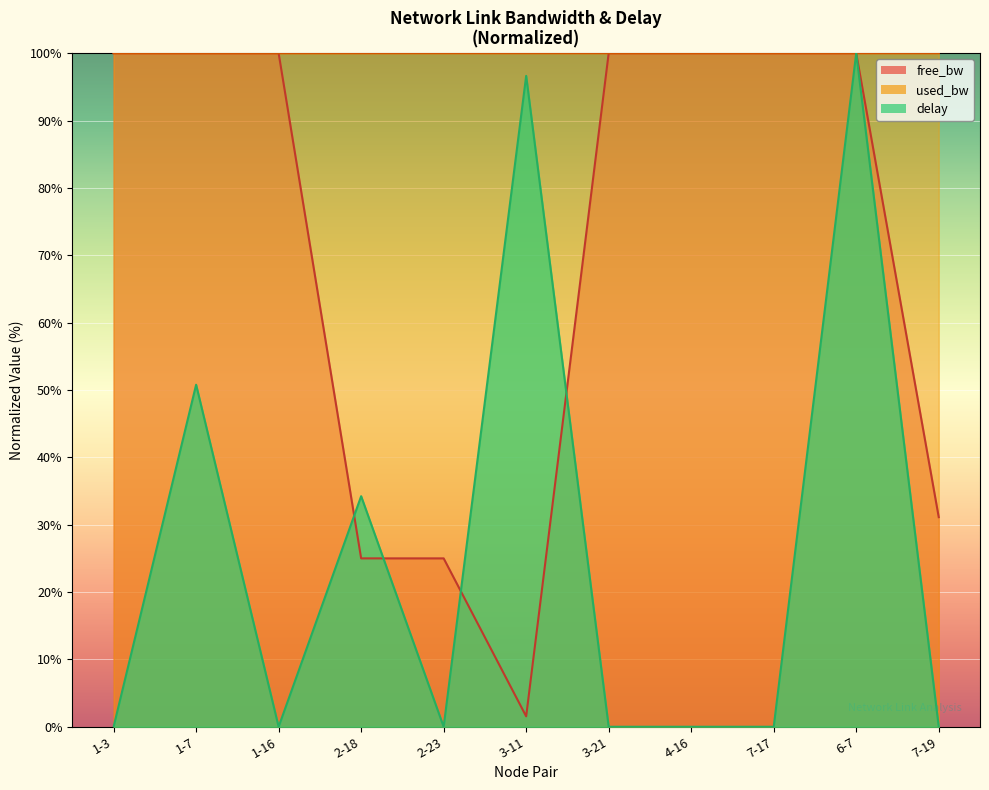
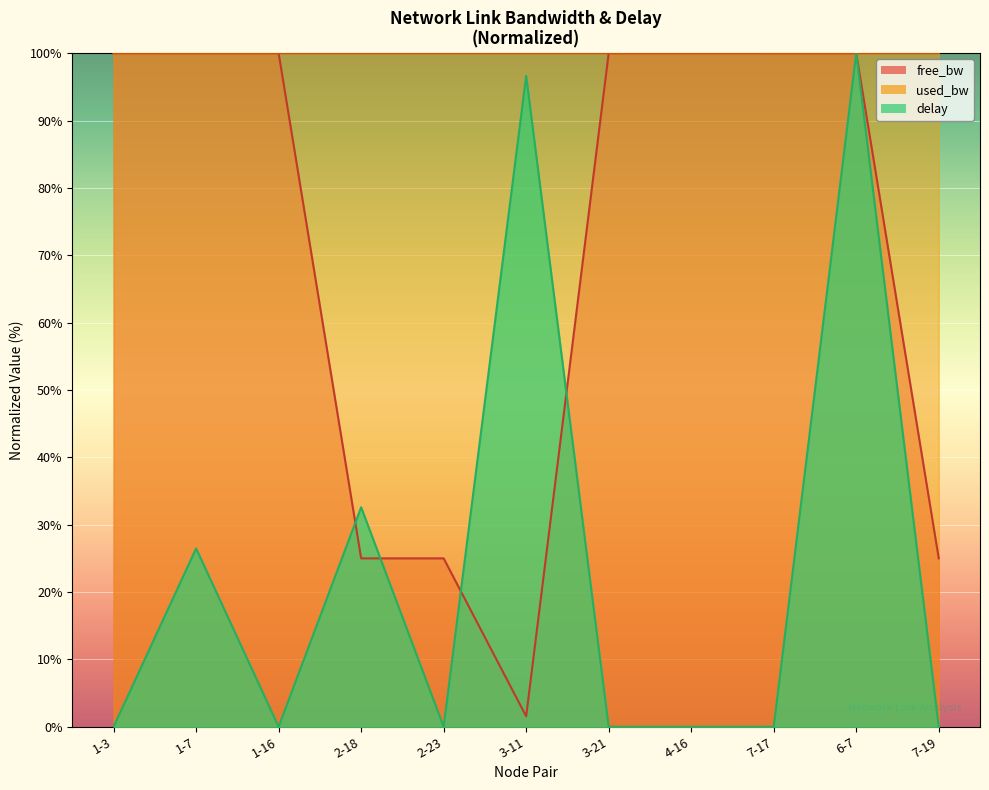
  {
    "free_bw": {
      "2-18": "25%",
      "2-23": "25%",
      "3-11": "2%",
-     "7-19": "31%"
+     "7-19": "25%"
    },
    "used_bw": {
      "2-18": "100%",
      "2-23": "100%",
      "3-11": "100%",
      "7-19": "100%"
    },
    "delay": {
      "1-3": "0%",
-     "1-7": "51%",
+     "1-7": "26%",
      "1-16": "0%",
-     "2-18": "34%",
+     "2-18": "33%",
      "2-23": "0%",
      "3-11": "97%",
      "3-21": "0%",
      "4-16": "0%",
      "7-17": "0%",
      "7-19": "0%"
    }
  }
